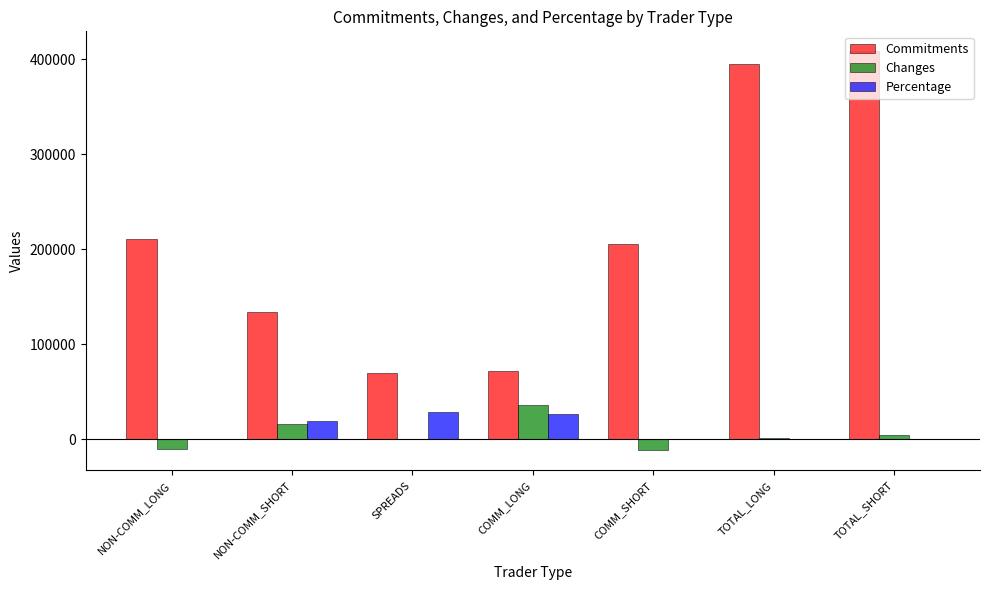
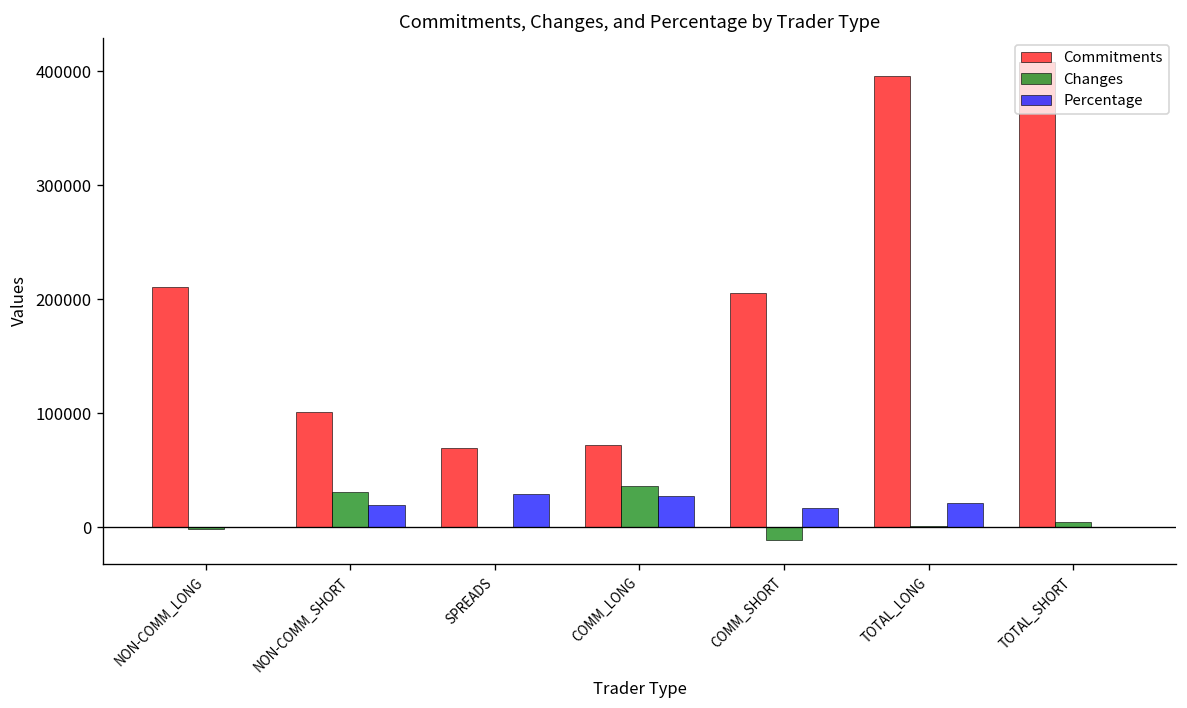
  {
    "Commitments": {
      "NON-COMM_LONG": 210000,
-     "NON-COMM_SHORT": 130000,
+     "NON-COMM_SHORT": 100000,
      "SPREADS": 70000,
      "COMM_LONG": 70000,
      "COMM_SHORT": 210000,
      "TOTAL_LONG": 400000
    },
    "Changes": {
-     "NON-COMM_LONG": -10000,
-     "NON-COMM_SHORT": 20000,
+     "NON-COMM_LONG": 0,
+     "NON-COMM_SHORT": 30000,
      "COMM_LONG": 40000,
      "COMM_SHORT": -10000,
      "TOTAL_SHORT": 0
    },
    "Percentage": {
      "NON-COMM_SHORT": 20000,
      "SPREADS": 30000,
      "COMM_LONG": 30000,
-     "COMM_SHORT": 0,
-     "TOTAL_LONG": 0
+     "COMM_SHORT": 20000,
+     "TOTAL_LONG": 20000
    }
  }
